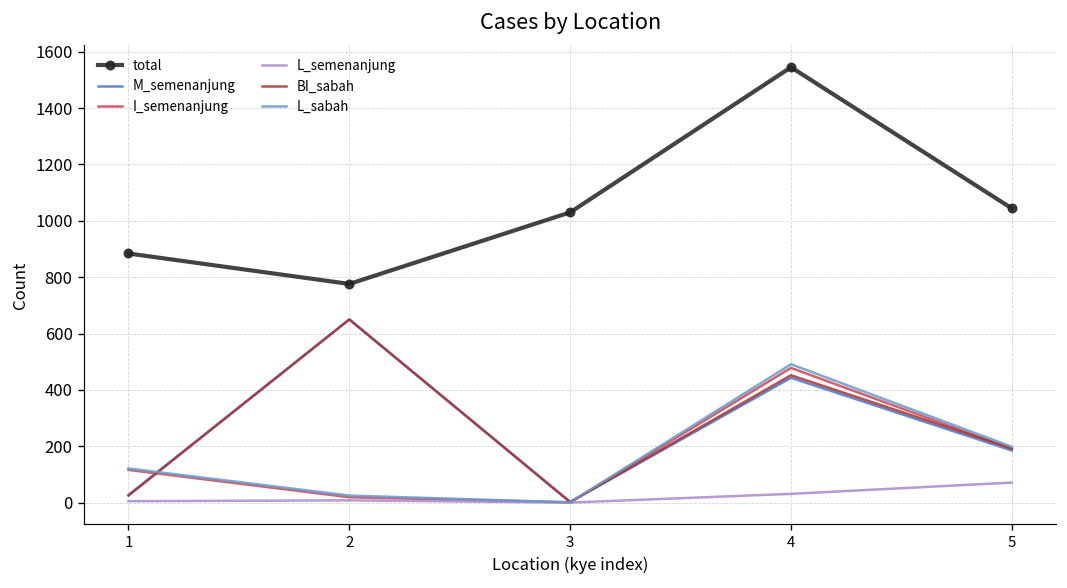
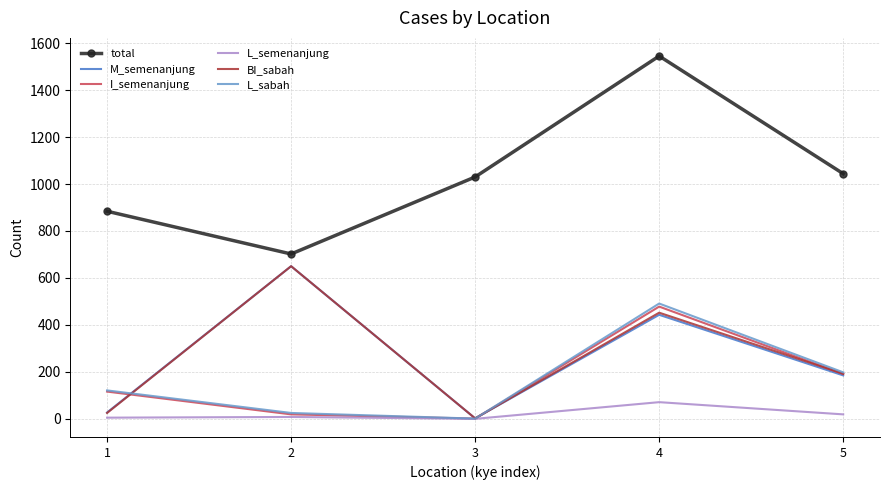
  {
    "total": {
      "1": 880,
-     "2": 780,
+     "2": 700,
      "3": 1030,
      "4": 1550,
      "5": 1040
    },
    "L_semenanjung": {
      "1": 10,
      "2": 10,
-     "4": 30,
-     "5": 70
+     "4": 70,
+     "5": 20
    }
  }
